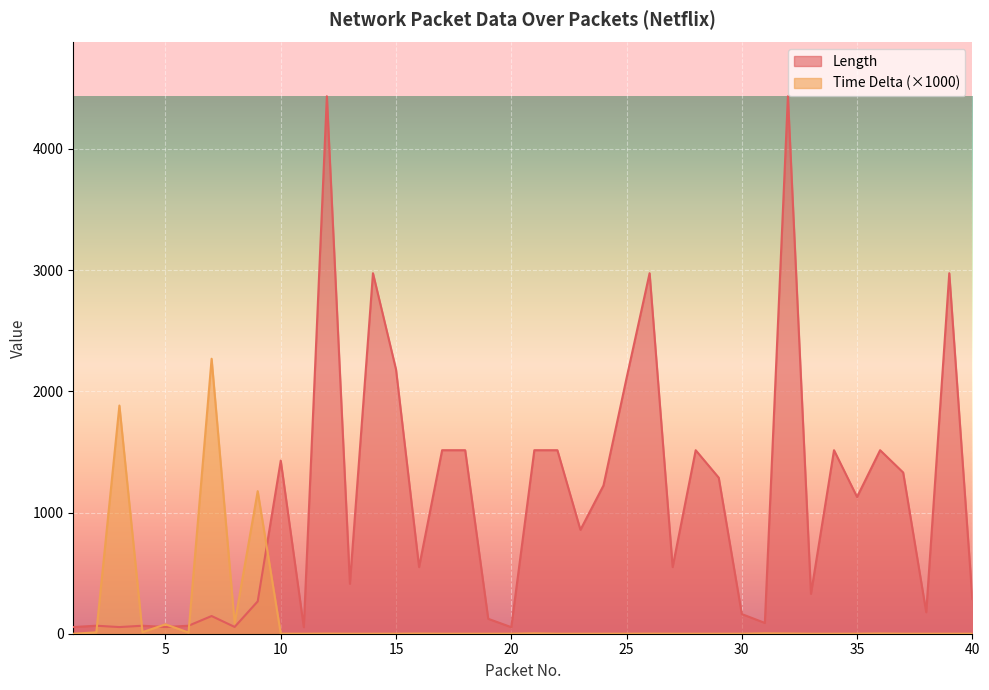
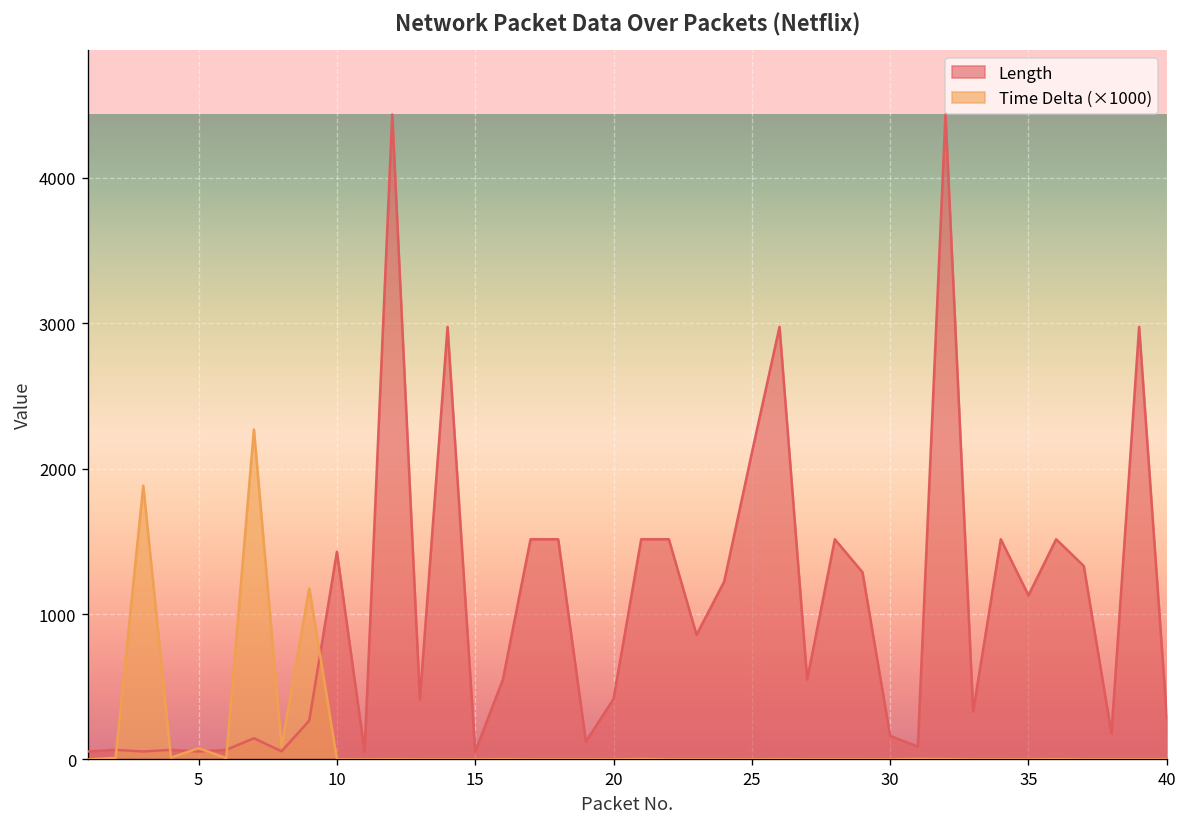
  {
    "Length": {
      "5": 60,
      "10": 1430,
-     "15": 2180,
-     "20": 50,
+     "15": 50,
+     "20": 420,
      "25": 2110,
      "30": 160,
      "35": 1130,
      "40": 290
    },
    "Time Delta (×1000)": {
      "5": 80,
      "10": 0,
      "15": 0,
      "20": 0,
      "25": 0,
      "30": 0,
      "35": 0,
      "40": 0
    }
  }
